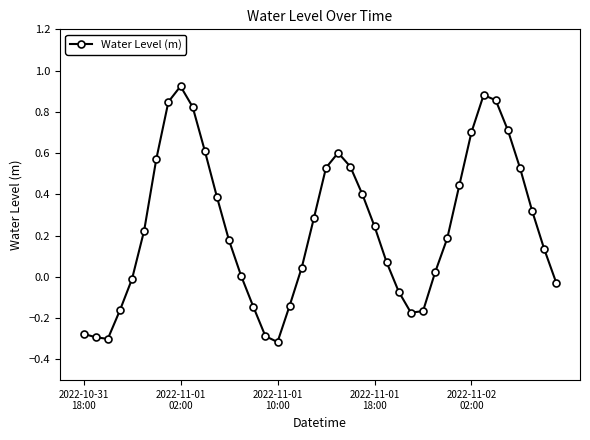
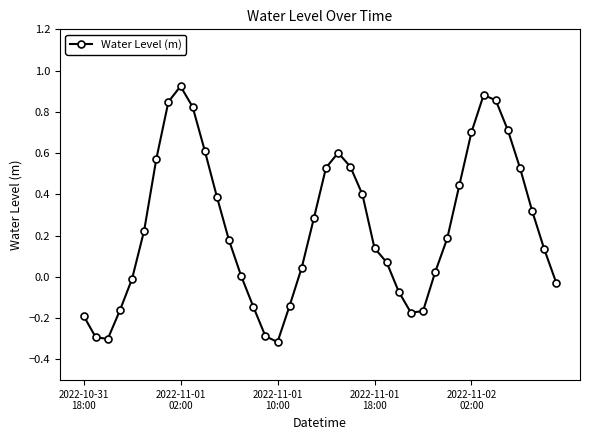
  {
-   "2022-10-31 18:00": -0.28,
+   "2022-10-31 18:00": -0.19,
    "2022-11-01 02:00": 0.92,
    "2022-11-01 10:00": -0.32,
-   "2022-11-01 18:00": 0.25,
+   "2022-11-01 18:00": 0.14,
    "2022-11-02 02:00": 0.70
  }
